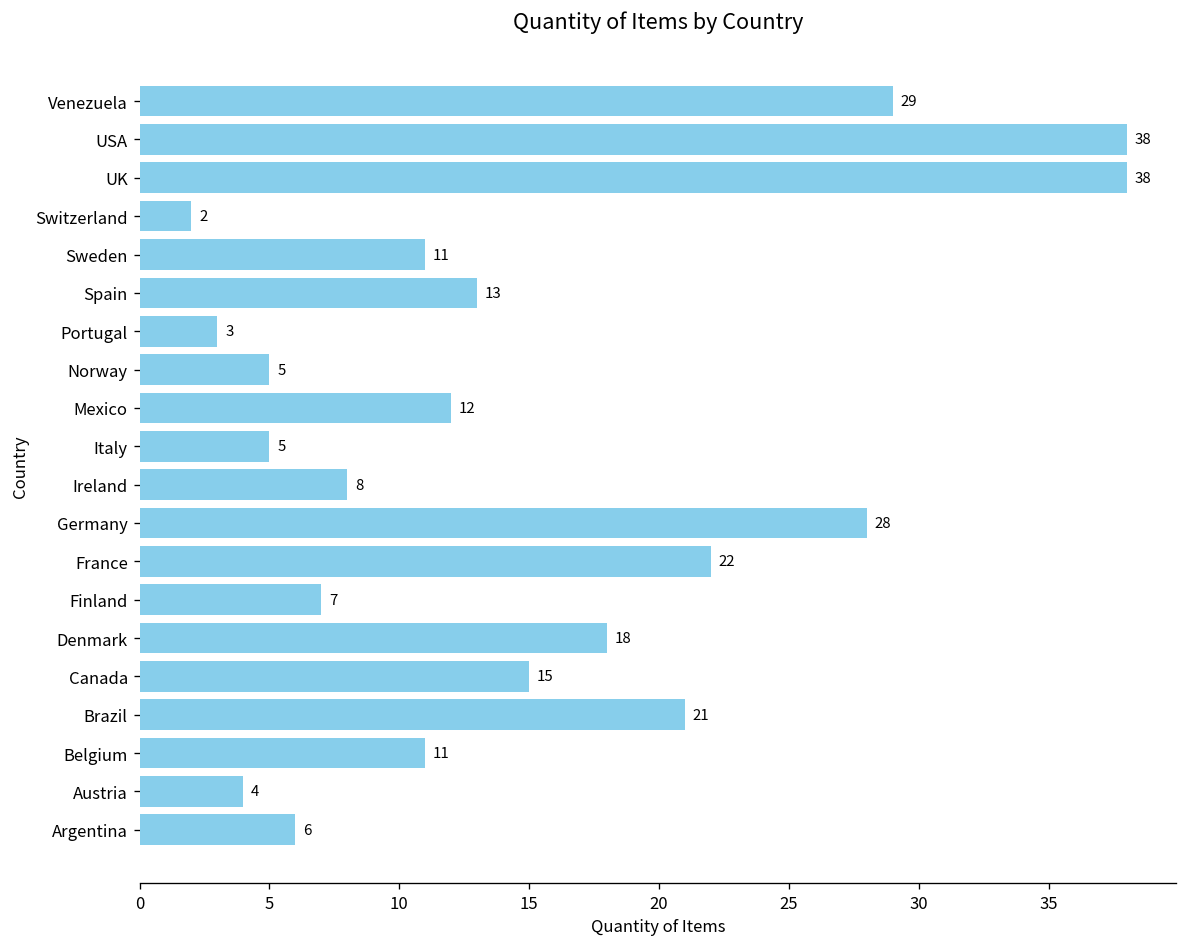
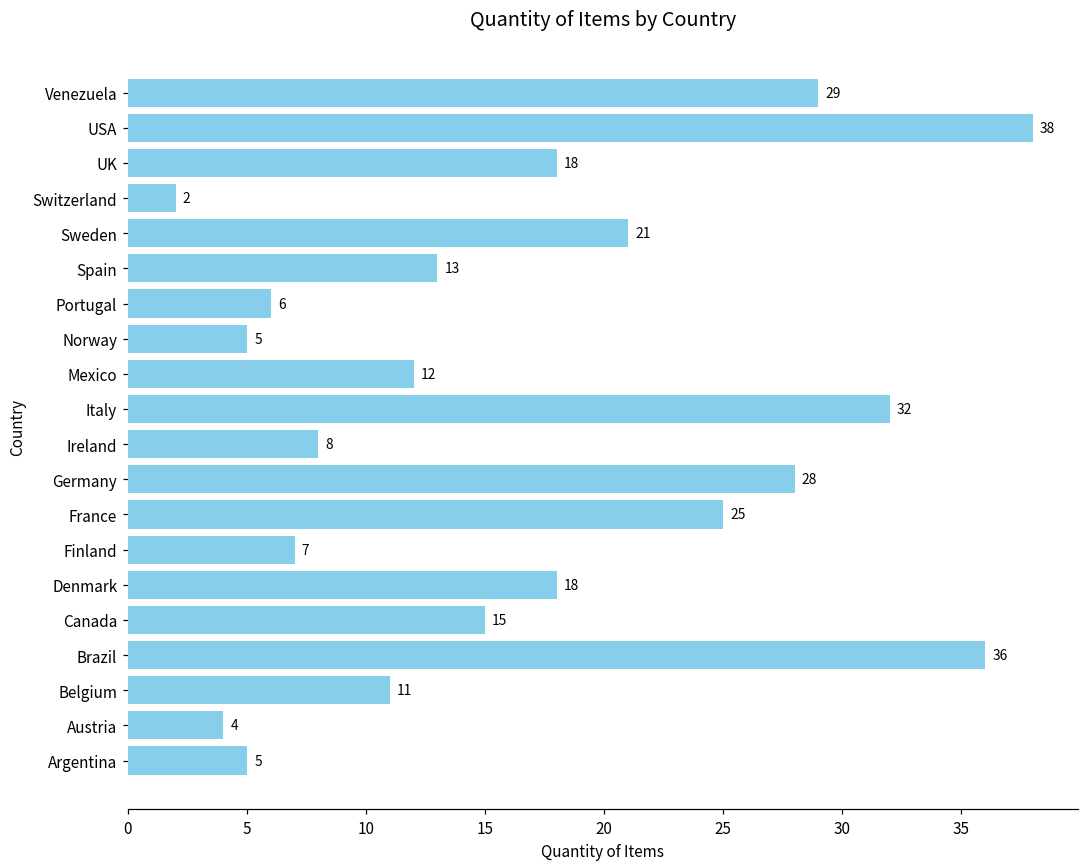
  {
    "Venezuela": 29,
    "USA": 38,
-   "UK": 38,
+   "UK": 18,
    "Switzerland": 2,
-   "Sweden": 11,
+   "Sweden": 21,
    "Spain": 13,
-   "Portugal": 3,
+   "Portugal": 6,
    "Norway": 5,
    "Mexico": 12,
-   "Italy": 5,
+   "Italy": 32,
    "Ireland": 8,
    "Germany": 28,
-   "France": 22,
+   "France": 25,
    "Finland": 7,
    "Denmark": 18,
    "Canada": 15,
-   "Brazil": 21,
+   "Brazil": 36,
    "Belgium": 11,
    "Austria": 4,
-   "Argentina": 6
+   "Argentina": 5
  }
